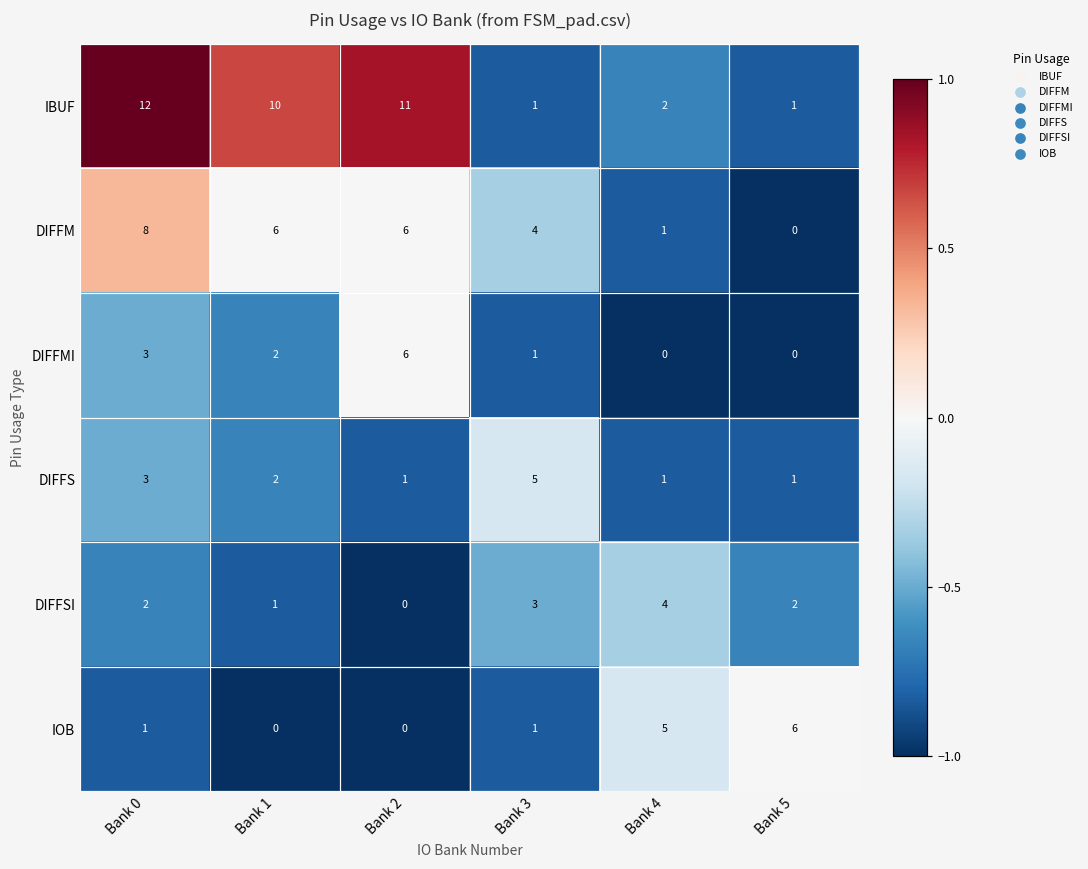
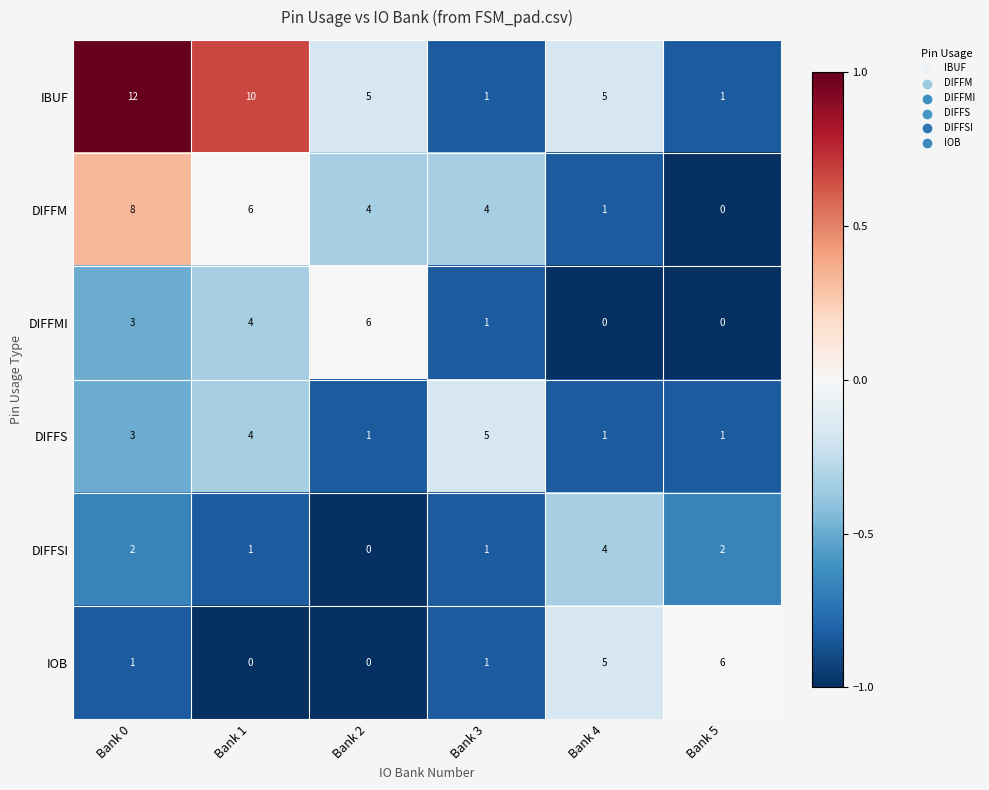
  {
    "IBUF": {
      "Bank 0": 12,
      "Bank 1": 10,
-     "Bank 2": 11,
+     "Bank 2": 5,
      "Bank 3": 1,
-     "Bank 4": 2,
+     "Bank 4": 5,
      "Bank 5": 1
    },
    "DIFFM": {
      "Bank 0": 8,
      "Bank 1": 6,
-     "Bank 2": 6,
+     "Bank 2": 4,
      "Bank 3": 4,
      "Bank 4": 1,
      "Bank 5": 0
    },
    "DIFFMI": {
      "Bank 0": 3,
-     "Bank 1": 2,
+     "Bank 1": 4,
      "Bank 2": 6,
      "Bank 3": 1,
      "Bank 4": 0,
      "Bank 5": 0
    },
    "DIFFS": {
      "Bank 0": 3,
-     "Bank 1": 2,
+     "Bank 1": 4,
      "Bank 2": 1,
      "Bank 3": 5,
      "Bank 4": 1,
      "Bank 5": 1
    },
    "DIFFSI": {
      "Bank 0": 2,
      "Bank 1": 1,
      "Bank 2": 0,
-     "Bank 3": 3,
+     "Bank 3": 1,
      "Bank 4": 4,
      "Bank 5": 2
    },
    "IOB": {
      "Bank 0": 1,
      "Bank 1": 0,
      "Bank 2": 0,
      "Bank 3": 1,
      "Bank 4": 5,
      "Bank 5": 6
    }
  }
